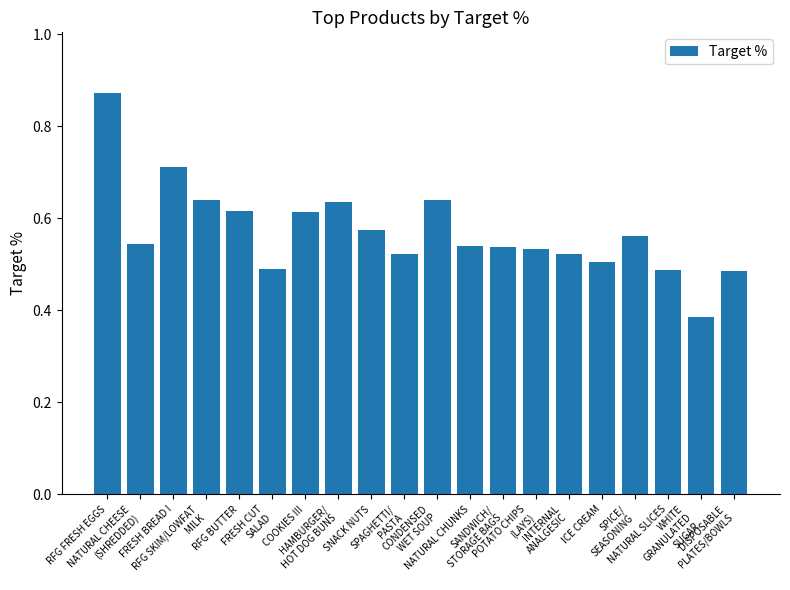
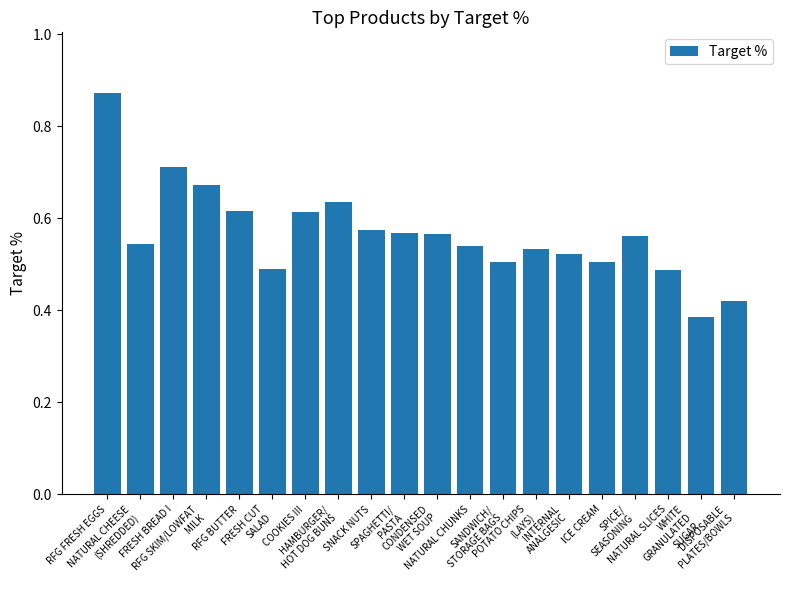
  {
    "RFG FRESH EGGS": 0.87,
    "NATURAL CHEESE (SHREDDED)": 0.54,
    "FRESH BREAD I": 0.71,
-   "RFG SKIM/LOWFAT MILK": 0.64,
+   "RFG SKIM/LOWFAT MILK": 0.67,
    "RFG BUTTER": 0.62,
    "FRESH CUT SALAD": 0.49,
    "COOKIES III": 0.61,
    "HAMBURGER/ HOT DOG BUNS": 0.64,
    "SNACK NUTS": 0.58,
-   "SPAGHETTI/ PASTA": 0.52,
-   "CONDENSED WET SOUP": 0.64,
+   "SPAGHETTI/ PASTA": 0.57,
+   "CONDENSED WET SOUP": 0.56,
    "NATURAL CHUNKS": 0.54,
-   "SANDWICH/ STORAGE BAGS": 0.54,
+   "SANDWICH/ STORAGE BAGS": 0.51,
    "POTATO CHIPS (LAYS)": 0.53,
    "INTERNAL ANALGESIC": 0.52,
    "ICE CREAM": 0.50,
    "SPICE/ SEASONING": 0.56,
    "NATURAL SLICES": 0.49,
    "WHITE GRANULATED SUGAR": 0.39,
-   "DISPOSABLE PLATES/BOWLS": 0.49
+   "DISPOSABLE PLATES/BOWLS": 0.42
  }
